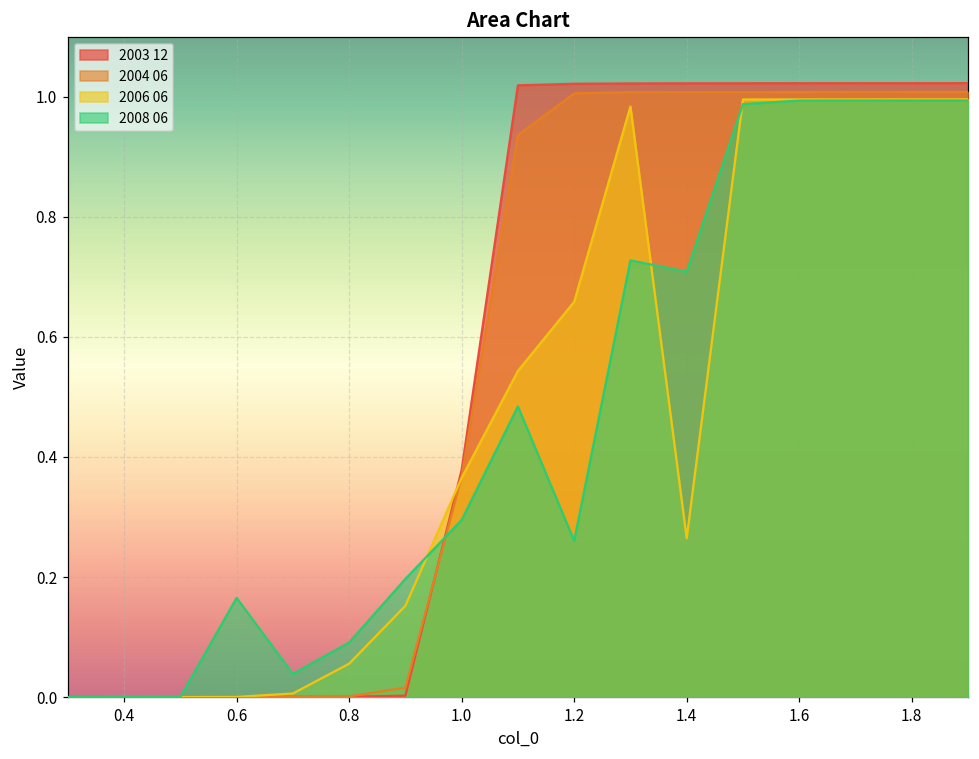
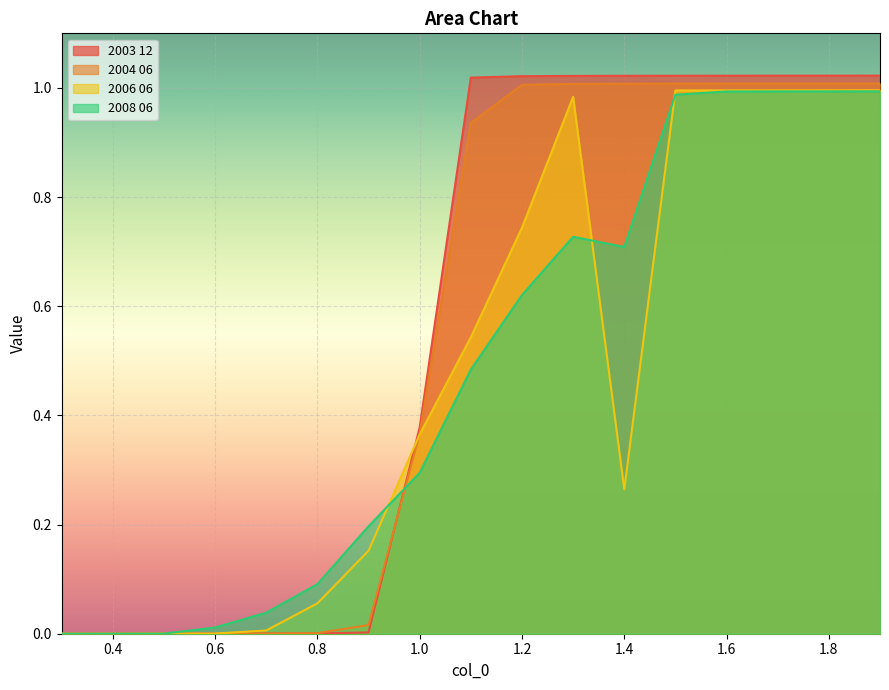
  {
    "2006 06": {
      "0.8": 0.06,
-     "1.2": 0.66,
+     "1.2": 0.74,
      "1.4": 0.26
    },
    "2008 06": {
-     "0.6": 0.17,
+     "0.6": 0.01,
      "0.8": 0.09,
      "1.0": 0.29,
-     "1.2": 0.26,
+     "1.2": 0.62,
      "1.4": 0.71
    }
  }
